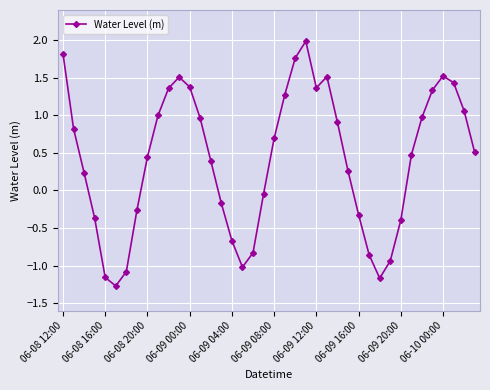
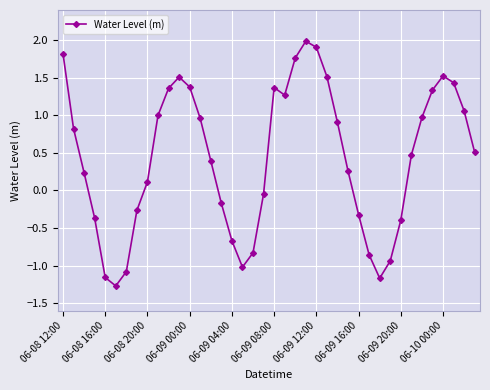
  {
    "06-08 12:00": 1.8,
    "06-08 16:00": -1.2,
-   "06-08 20:00": 0.4,
+   "06-08 20:00": 0.1,
    "06-09 00:00": 1.4,
    "06-09 04:00": -0.7,
-   "06-09 08:00": 0.7,
-   "06-09 12:00": 1.4,
+   "06-09 08:00": 1.4,
+   "06-09 12:00": 1.9,
    "06-09 16:00": -0.3,
    "06-09 20:00": -0.4,
    "06-10 00:00": 1.5
  }
